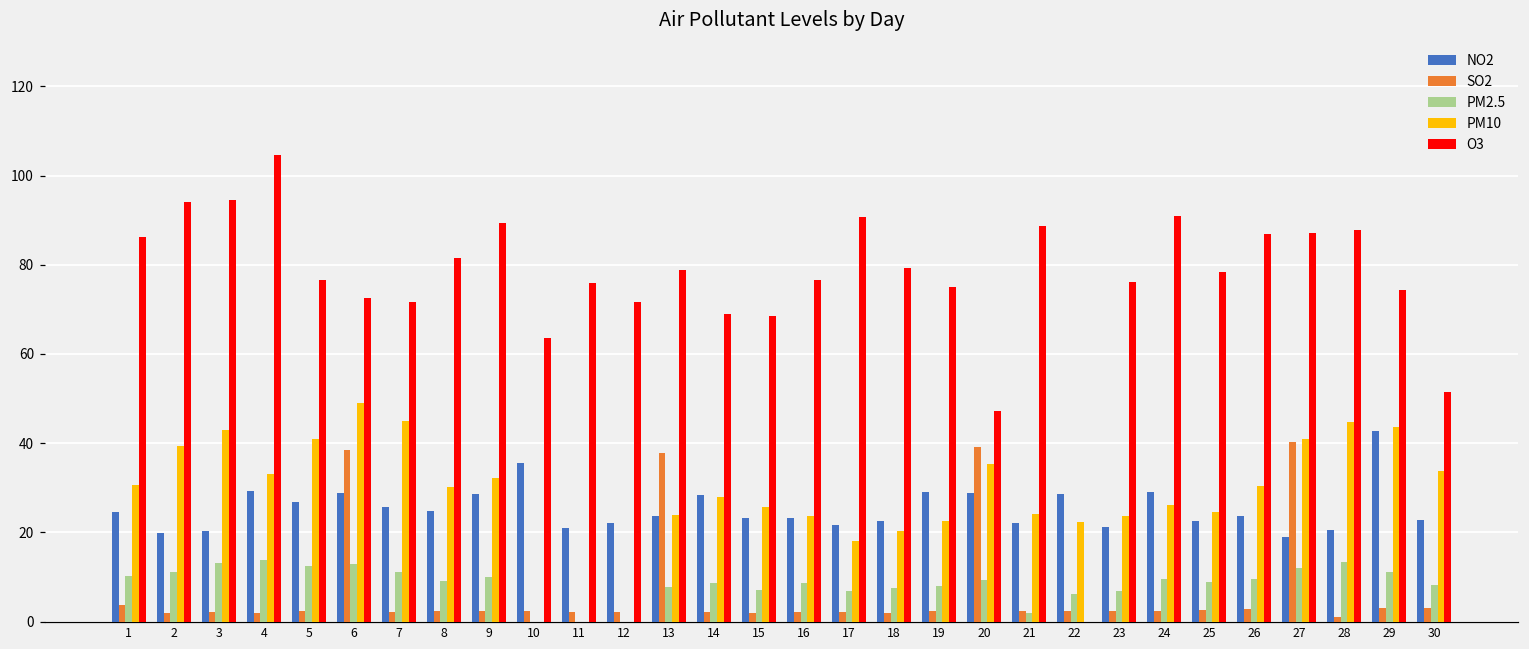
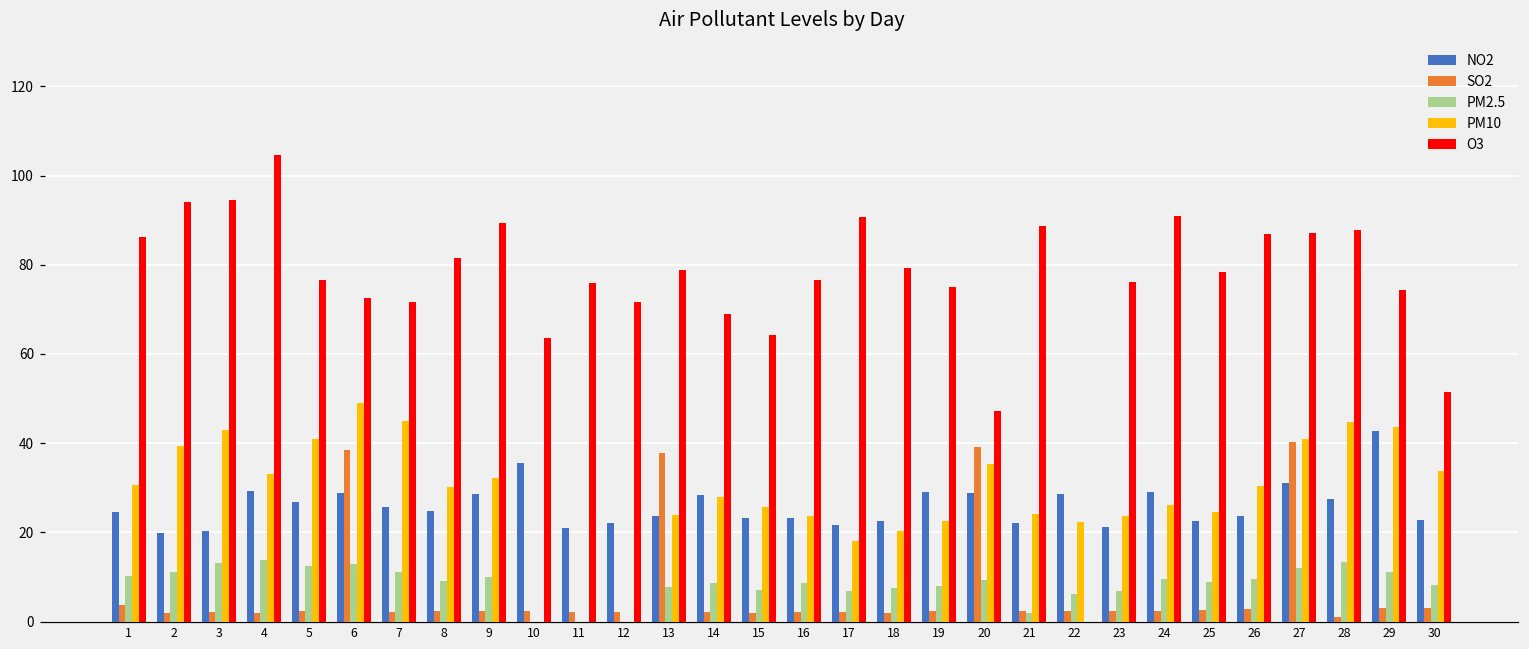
  {
    "NO2": {
      "1": 25,
      "2": 20,
      "3": 20,
      "4": 29,
      "5": 27,
      "6": 29,
      "7": 26,
      "8": 25,
      "9": 29,
      "10": 36,
      "11": 21,
      "12": 22,
      "13": 24,
      "14": 28,
      "15": 23,
      "16": 23,
      "17": 22,
      "18": 23,
      "19": 29,
      "20": 29,
      "21": 22,
      "22": 29,
      "23": 21,
      "24": 29,
      "25": 23,
      "26": 24,
-     "27": 19,
-     "28": 21,
+     "27": 31,
+     "28": 28,
      "29": 43,
      "30": 23
    },
    "SO2": {
      "1": 4,
      "2": 2,
      "3": 2,
      "4": 2,
      "5": 2,
      "6": 39,
      "7": 2,
      "8": 2,
      "9": 2,
      "10": 2,
      "11": 2,
      "12": 2,
      "13": 38,
      "14": 2,
      "15": 2,
      "16": 2,
      "17": 2,
      "18": 2,
      "19": 2,
      "20": 39,
      "21": 2,
      "22": 2,
      "23": 2,
      "24": 2,
      "25": 3,
      "26": 3,
      "27": 40,
      "28": 1,
      "29": 3,
      "30": 3
    },
    "PM2.5": {
      "1": 10,
      "2": 11,
      "3": 13,
      "4": 14,
      "5": 12,
      "6": 13,
      "7": 11,
      "8": 9,
      "9": 10,
      "10": 0,
      "11": 0,
      "12": 0,
      "13": 8,
      "14": 9,
      "15": 7,
      "16": 9,
      "17": 7,
      "18": 8,
      "19": 8,
      "20": 9,
      "21": 2,
      "22": 6,
      "23": 7,
      "24": 10,
      "25": 9,
      "26": 10,
      "27": 12,
      "28": 13,
      "29": 11,
      "30": 8
    },
    "PM10": {
      "1": 31,
      "2": 39,
      "3": 43,
      "4": 33,
      "5": 41,
      "6": 49,
      "7": 45,
      "8": 30,
      "9": 32,
      "10": 0,
      "11": 0,
      "12": 0,
      "13": 24,
      "14": 28,
      "15": 26,
      "16": 24,
      "17": 18,
      "18": 20,
      "19": 23,
      "20": 35,
      "21": 24,
      "22": 22,
      "23": 24,
      "24": 26,
      "25": 25,
      "26": 30,
      "27": 41,
      "28": 45,
      "29": 44,
      "30": 34
    },
    "O3": {
      "1": 86,
      "2": 94,
      "3": 95,
      "4": 105,
      "5": 77,
      "6": 73,
      "7": 72,
      "8": 82,
      "9": 89,
      "10": 64,
      "11": 76,
      "12": 72,
      "13": 79,
      "14": 69,
-     "15": 69,
+     "15": 64,
      "16": 77,
      "17": 91,
      "18": 79,
      "19": 75,
      "20": 47,
      "21": 89,
      "22": 0,
      "23": 76,
      "24": 91,
      "25": 78,
      "26": 87,
      "27": 87,
      "28": 88,
      "29": 74,
      "30": 52
    }
  }
